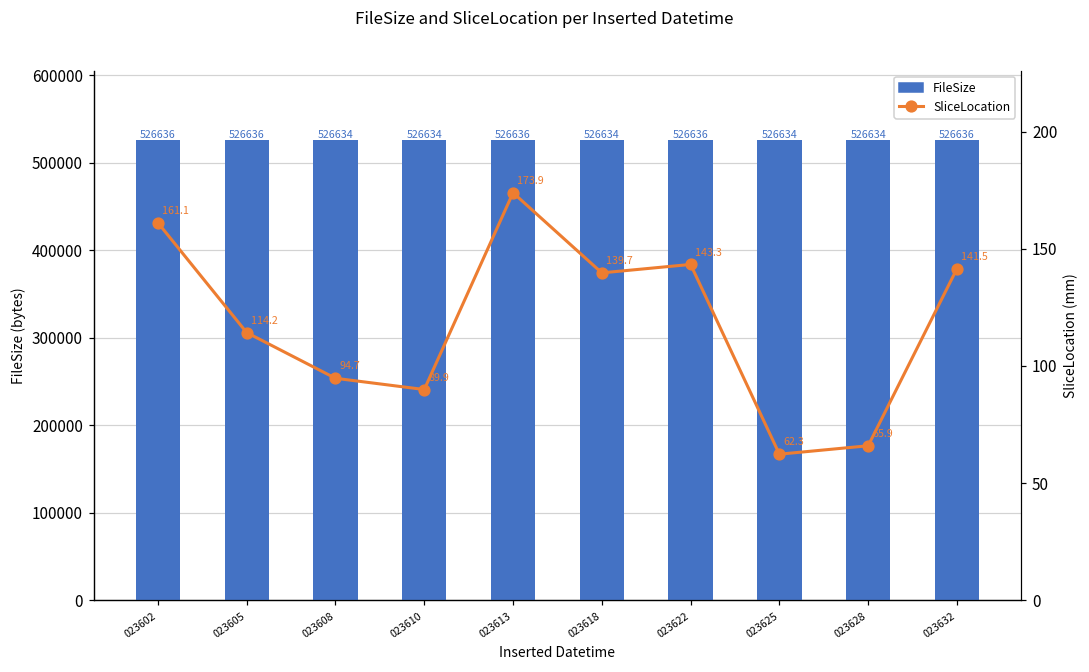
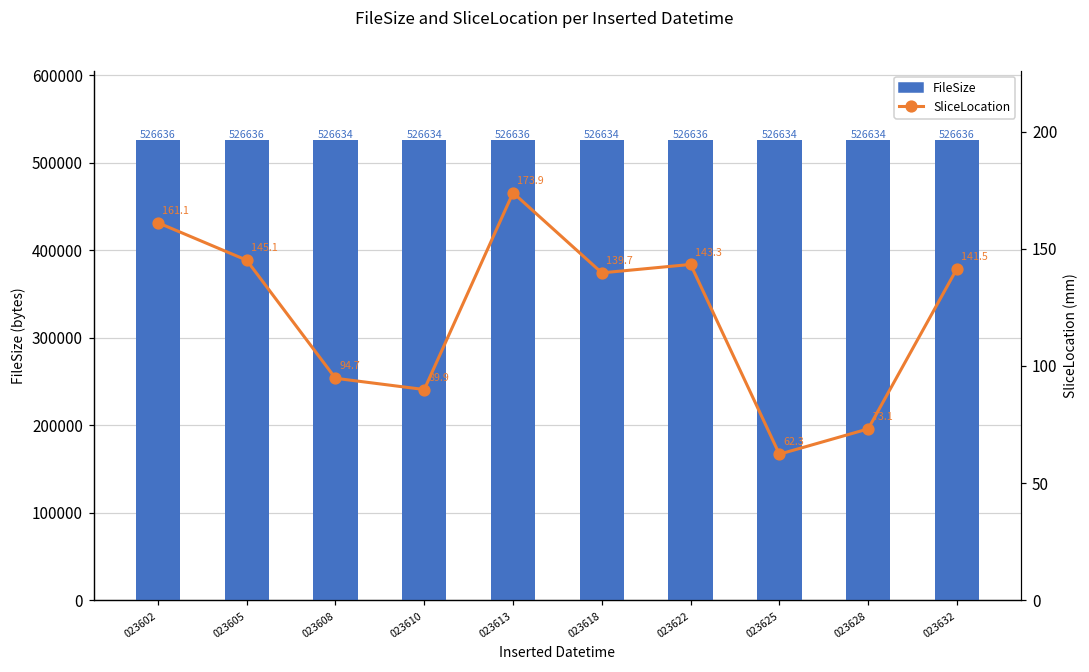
  {
    "FileSize": {
      "023602": 526636,
      "023605": 526636,
      "023608": 526634,
      "023610": 526634,
      "023613": 526636,
      "023618": 526634,
      "023622": 526636,
      "023625": 526634,
      "023628": 526634,
      "023632": 526636
    },
    "SliceLocation": {
      "023602": 161.1,
-     "023605": 114.2,
+     "023605": 145.1,
      "023608": 94.7,
      "023610": 89.9,
      "023613": 173.9,
      "023618": 139.7,
      "023622": 143.3,
      "023625": 62.3,
-     "023628": 65.9,
+     "023628": 73.1,
      "023632": 141.5
    }
  }
